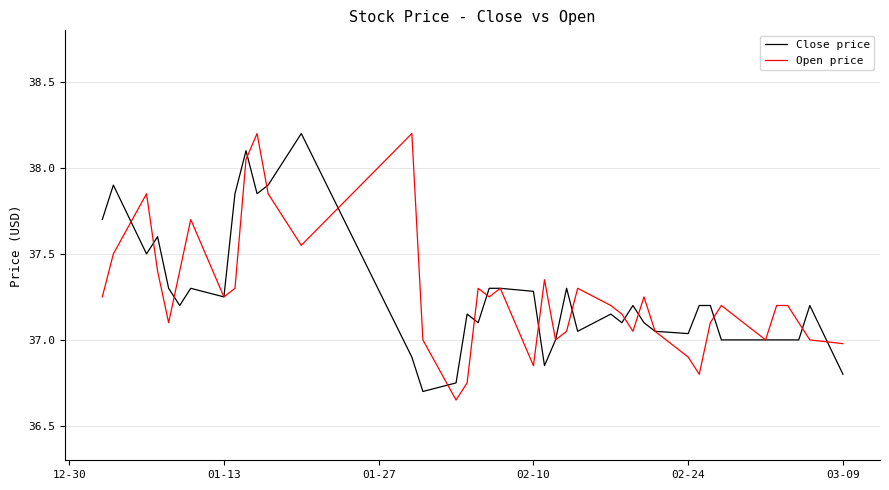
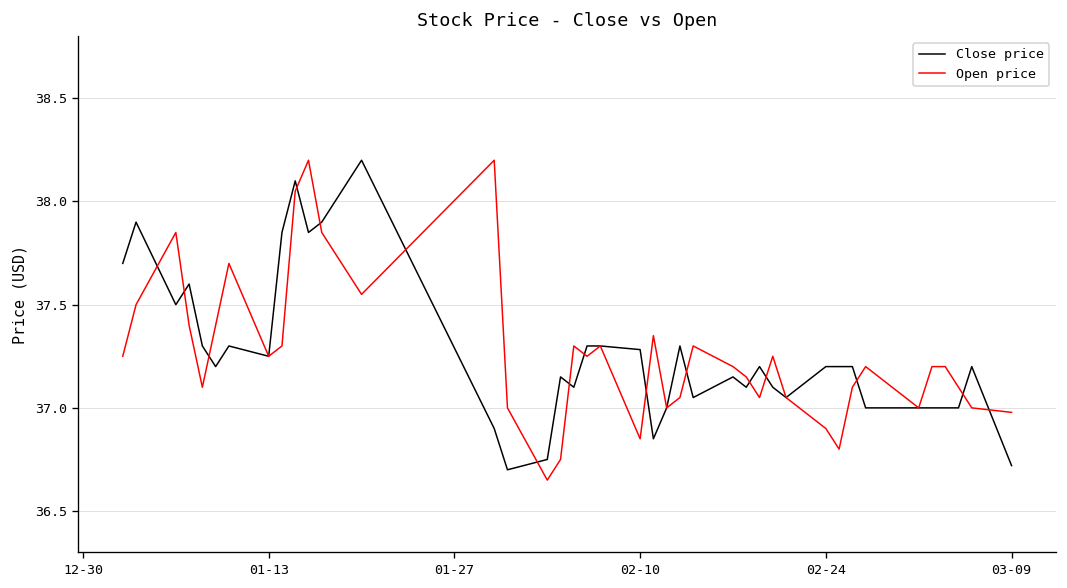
  {
    "Close price": {
      "02-10": 37.28,
-     "02-24": 37.04,
-     "03-09": 36.80
+     "02-24": 37.20,
+     "03-09": 36.72
    },
    "Open price": {
      "02-10": 36.85,
      "02-24": 36.90,
      "03-09": 36.98
    }
  }
